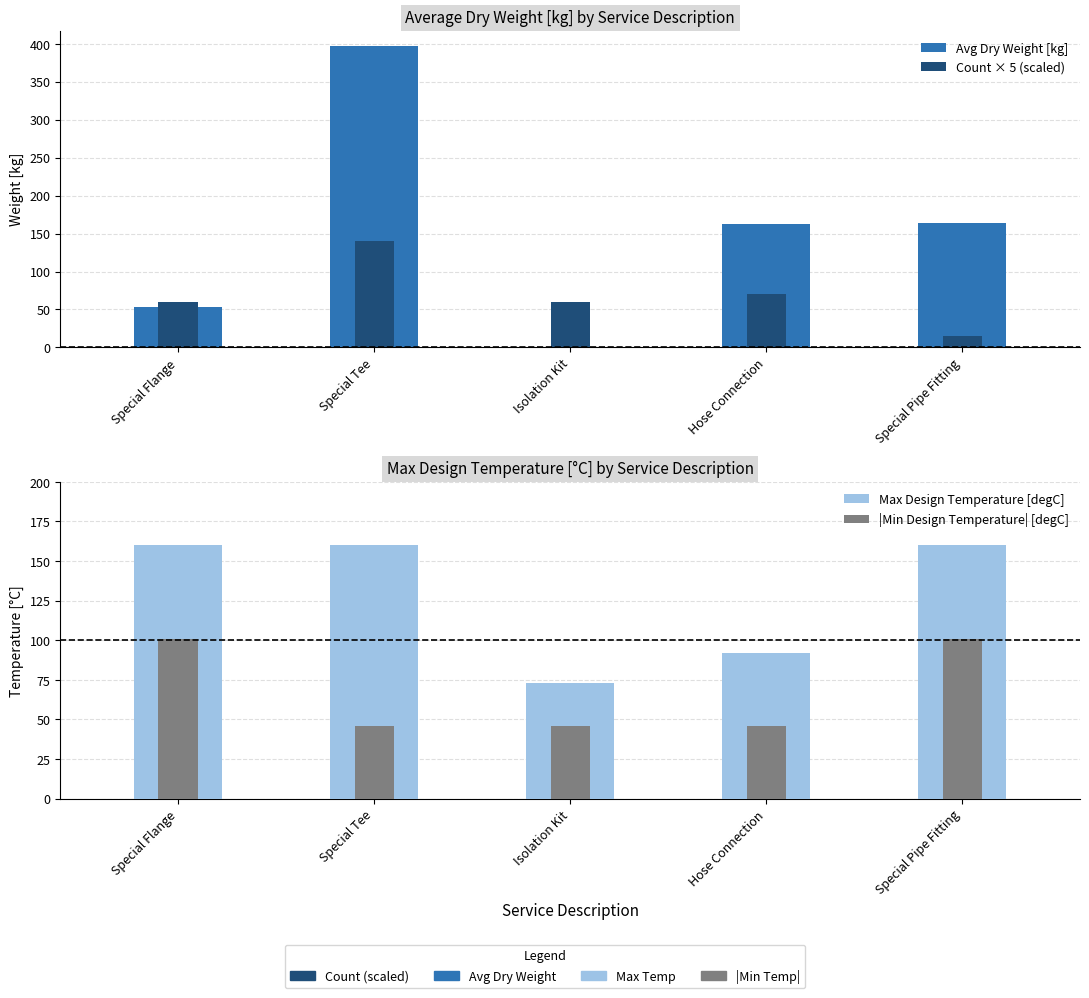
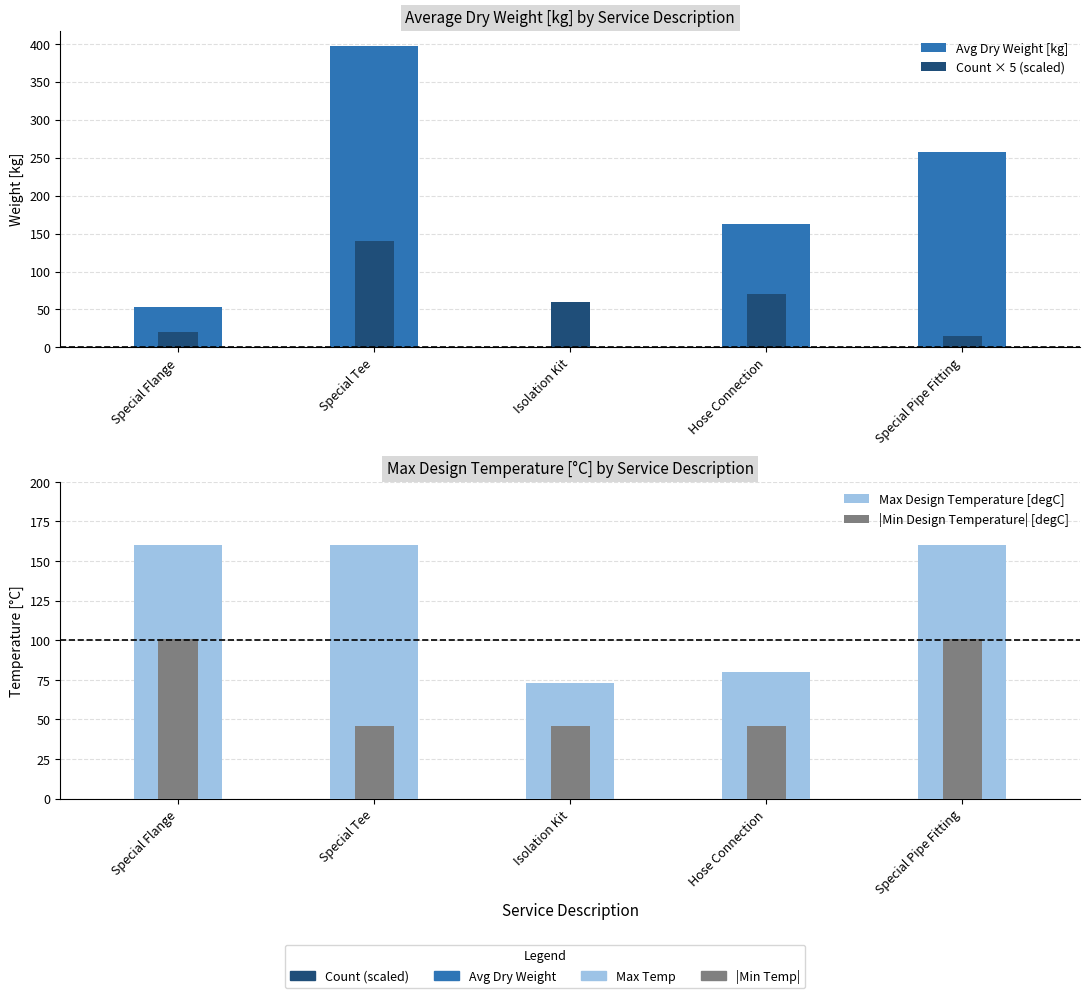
  {
    "Average Dry Weight [kg] by Service Description": {
      "Avg Dry Weight [kg]": {
        "Special Tee": 400,
        "Hose Connection": 160,
-       "Special Pipe Fitting": 160
+       "Special Pipe Fitting": 260
      },
      "Count × 5 (scaled)": {
-       "Special Flange": 60,
+       "Special Flange": 20,
        "Isolation Kit": 60
      }
    },
    "Max Design Temperature [°C] by Service Description": {
      "Max Design Temperature [degC]": {
        "Special Flange": 160,
        "Special Tee": 160,
        "Isolation Kit": 73,
-       "Hose Connection": 92,
+       "Hose Connection": 80,
        "Special Pipe Fitting": 160
      }
    }
  }
